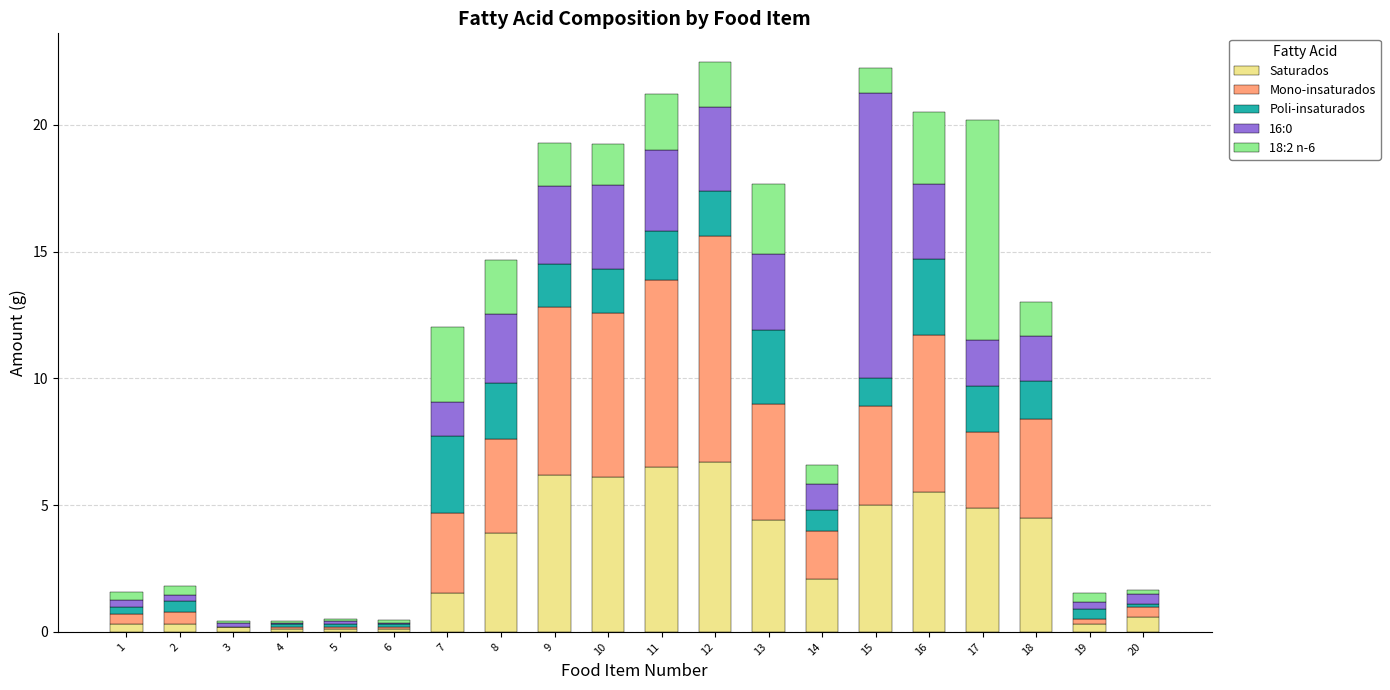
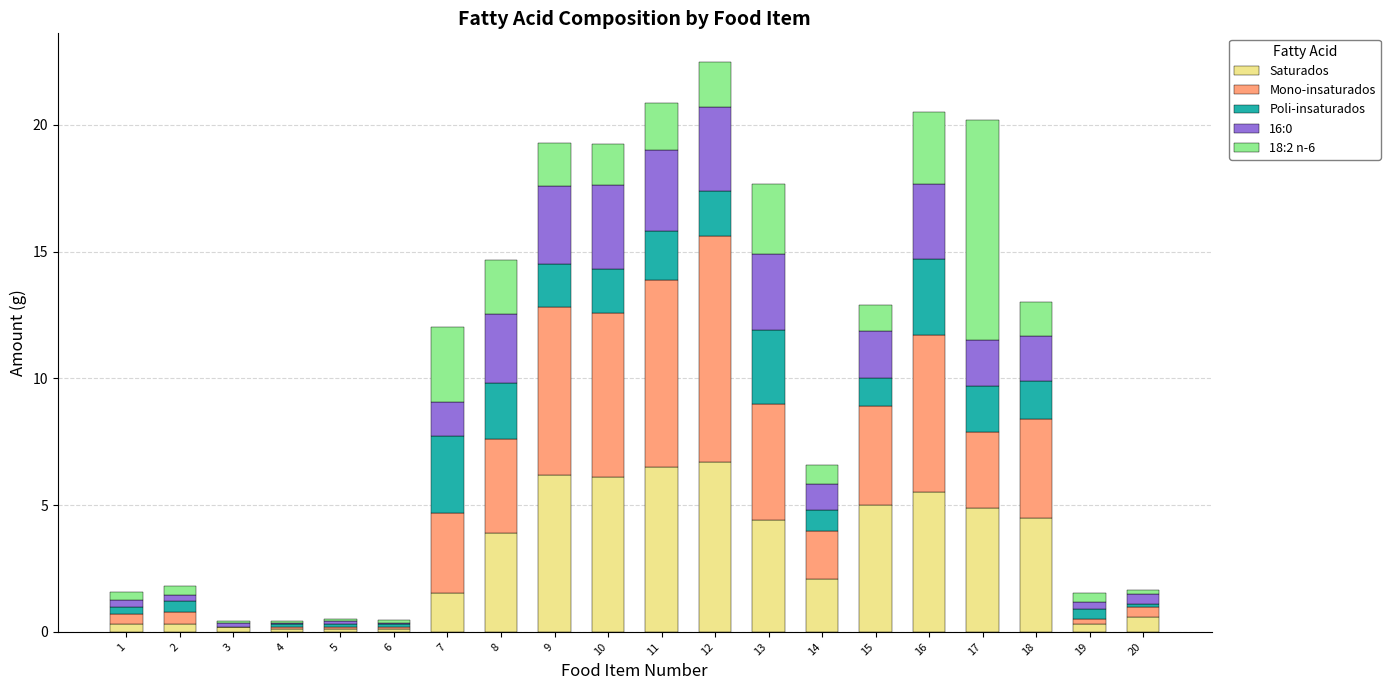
  {
    "Saturados": {
      "1": 0.3,
      "2": 0.3,
      "3": 0.2,
      "4": 0.1,
      "5": 0.1,
      "6": 0.1,
      "7": 1.5,
      "8": 3.9,
      "9": 6.2,
      "10": 6.1,
      "11": 6.5,
      "12": 6.7,
      "13": 4.4,
      "14": 2.1,
      "15": 5.0,
      "16": 5.5,
      "17": 4.9,
      "18": 4.5,
      "19": 0.3,
      "20": 0.6
    },
    "Mono-insaturados": {
      "1": 0.4,
      "2": 0.5,
      "3": 0.0,
      "4": 0.1,
      "5": 0.1,
      "6": 0.1,
      "7": 3.2,
      "8": 3.7,
      "9": 6.6,
      "10": 6.5,
      "11": 7.4,
      "12": 8.9,
      "13": 4.6,
      "14": 1.9,
      "15": 3.9,
      "16": 6.2,
      "17": 3.0,
      "18": 3.9,
      "19": 0.2,
      "20": 0.4
    },
    "Poli-insaturados": {
      "1": 0.3,
      "2": 0.4,
      "3": 0.0,
      "4": 0.1,
      "5": 0.1,
      "6": 0.1,
      "7": 3.0,
      "8": 2.2,
      "9": 1.7,
      "10": 1.7,
      "11": 1.9,
      "12": 1.8,
      "13": 2.9,
      "14": 0.8,
      "15": 1.1,
      "16": 3.0,
      "17": 1.8,
      "18": 1.5,
      "19": 0.4,
      "20": 0.1
    },
    "16:0": {
      "1": 0.3,
      "2": 0.2,
      "3": 0.2,
      "5": 0.1,
      "7": 1.4,
      "8": 2.8,
      "9": 3.1,
      "10": 3.3,
      "11": 3.2,
      "12": 3.3,
      "13": 3.0,
      "14": 1.0,
-     "15": 11.3,
+     "15": 1.9,
      "16": 3.0,
      "17": 1.8,
      "18": 1.8,
      "19": 0.3,
      "20": 0.4
    },
    "18:2 n-6": {
      "1": 0.3,
      "2": 0.4,
      "7": 3.0,
      "8": 2.1,
      "9": 1.7,
      "10": 1.6,
-     "11": 2.2,
+     "11": 1.8,
      "12": 1.8,
      "13": 2.8,
      "14": 0.8,
      "15": 1.0,
      "16": 2.8,
      "17": 8.7,
      "18": 1.3,
      "19": 0.4,
      "20": 0.1
    }
  }
